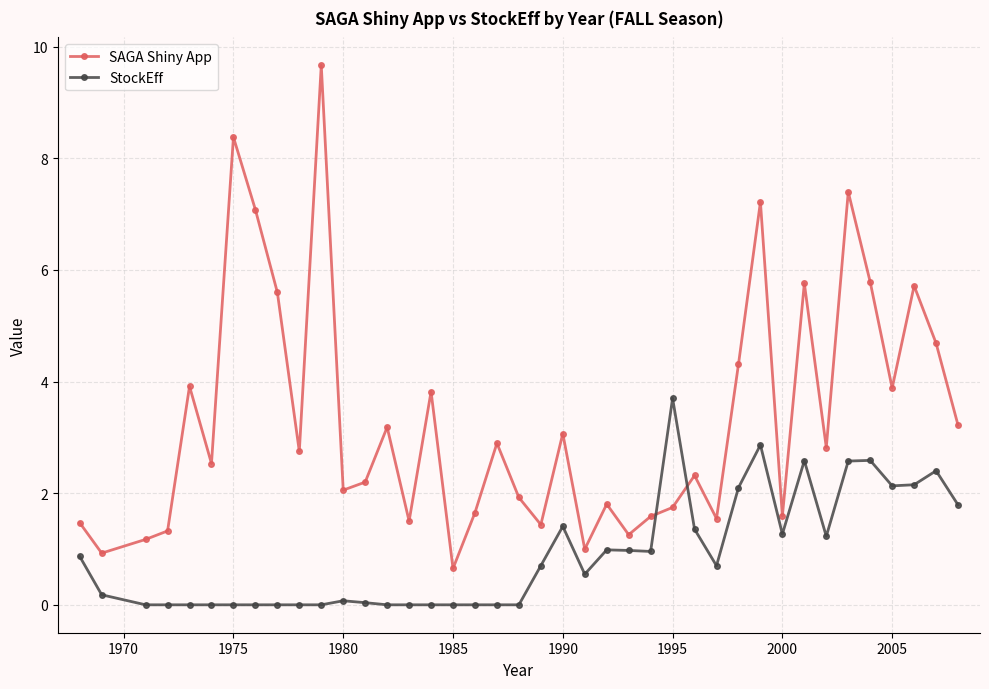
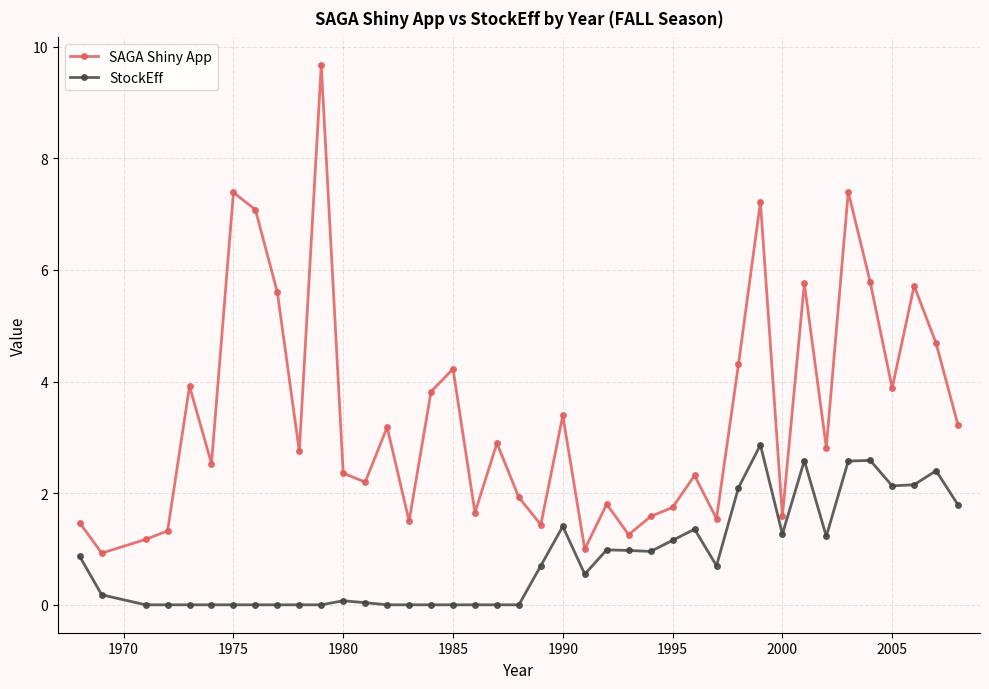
  {
    "SAGA Shiny App": {
-     "1975": 8.4,
-     "1980": 2.1,
-     "1985": 0.7,
-     "1990": 3.1,
+     "1975": 7.4,
+     "1980": 2.4,
+     "1985": 4.2,
+     "1990": 3.4,
      "1995": 1.7,
      "2000": 1.6,
      "2005": 3.9
    },
    "StockEff": {
      "1975": 0.0,
      "1980": 0.1,
      "1985": 0.0,
      "1990": 1.4,
-     "1995": 3.7,
+     "1995": 1.2,
      "2000": 1.3,
      "2005": 2.1
    }
  }
